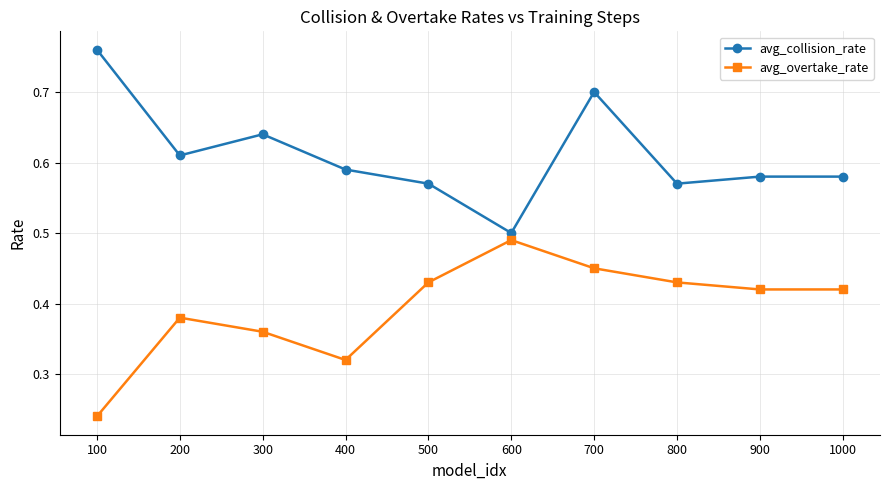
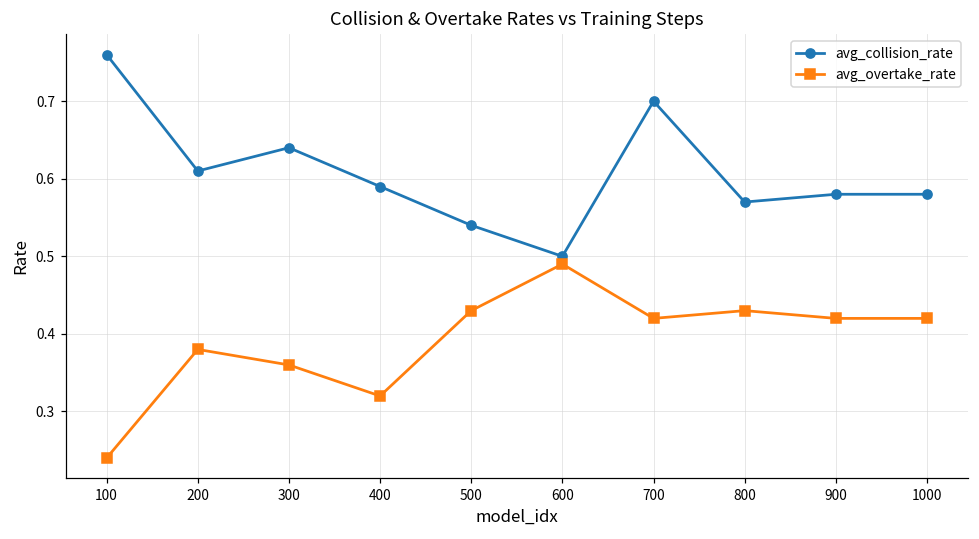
  {
    "avg_collision_rate": {
      "100": 0.76,
      "200": 0.61,
      "300": 0.64,
      "400": 0.59,
-     "500": 0.57,
+     "500": 0.54,
      "600": 0.50,
      "700": 0.70,
      "800": 0.57,
      "900": 0.58,
      "1000": 0.58
    },
    "avg_overtake_rate": {
      "100": 0.24,
      "200": 0.38,
      "300": 0.36,
      "400": 0.32,
      "500": 0.43,
      "600": 0.49,
-     "700": 0.45,
+     "700": 0.42,
      "800": 0.43,
      "900": 0.42,
      "1000": 0.42
    }
  }
